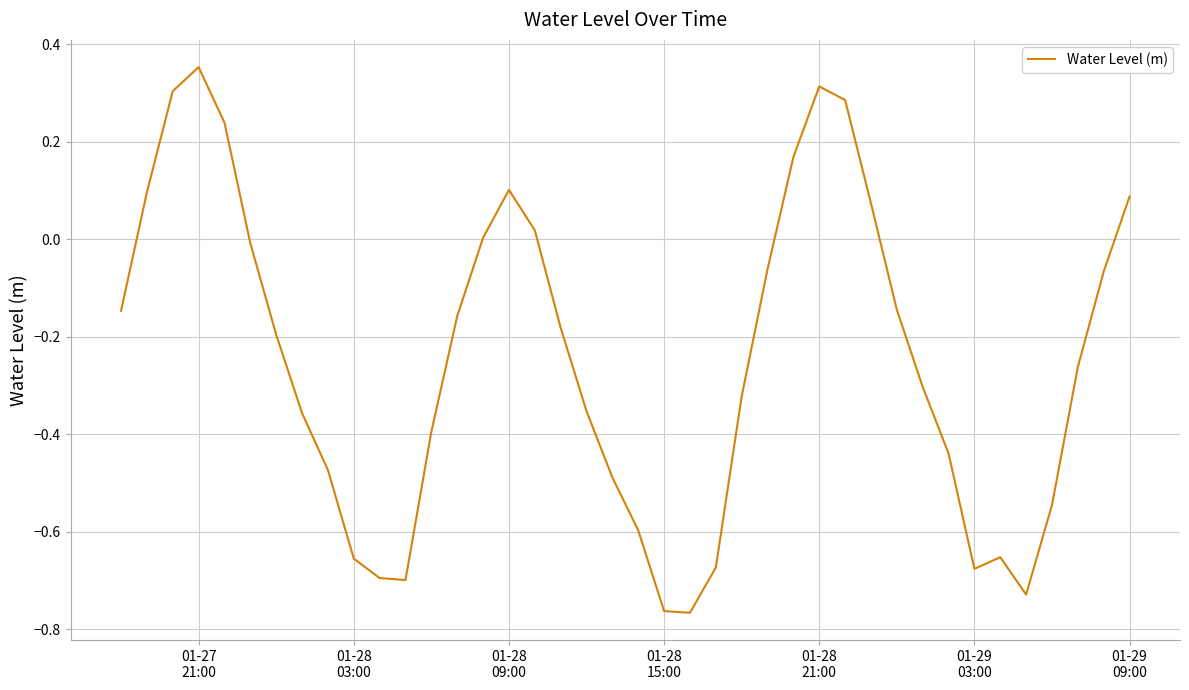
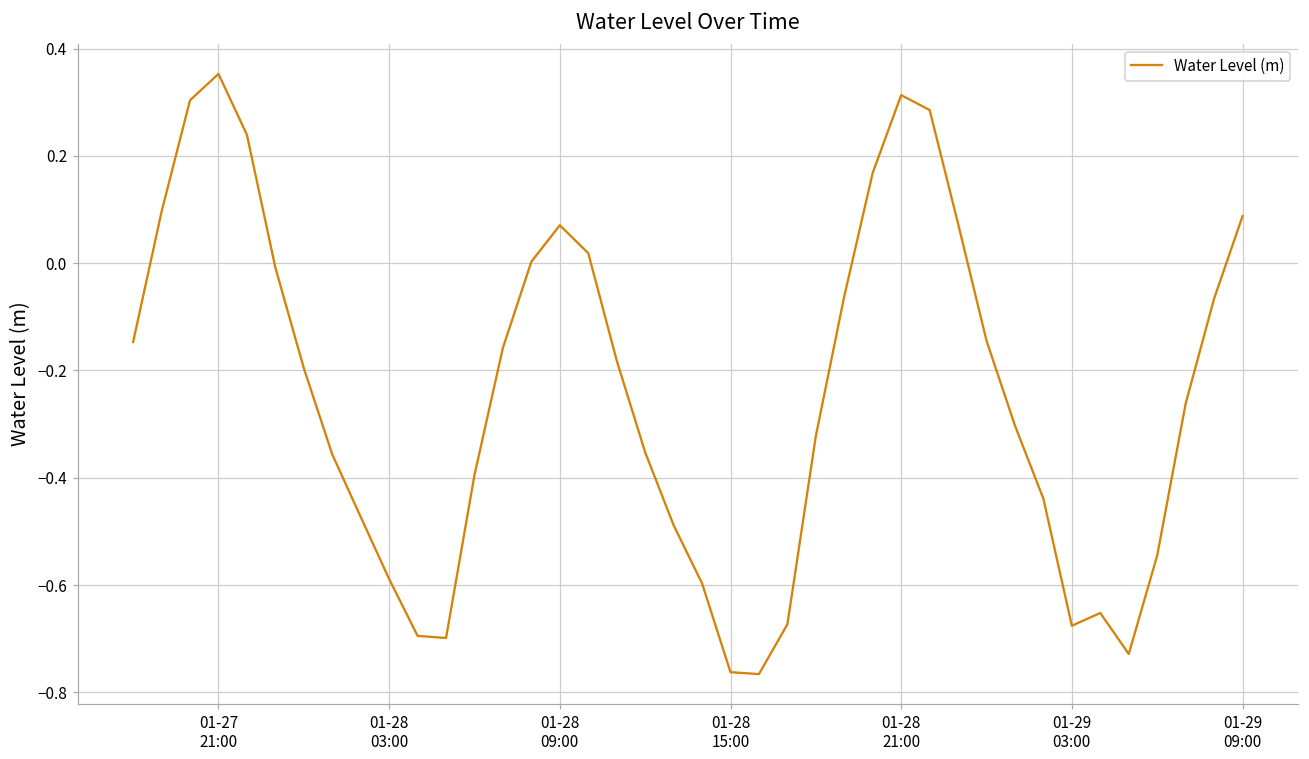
  {
    "01-27 21:00": 0.35,
-   "01-28 03:00": -0.65,
-   "01-28 09:00": 0.10,
+   "01-28 03:00": -0.59,
+   "01-28 09:00": 0.07,
    "01-28 15:00": -0.76,
    "01-28 21:00": 0.31,
    "01-29 03:00": -0.68,
    "01-29 09:00": 0.09
  }
